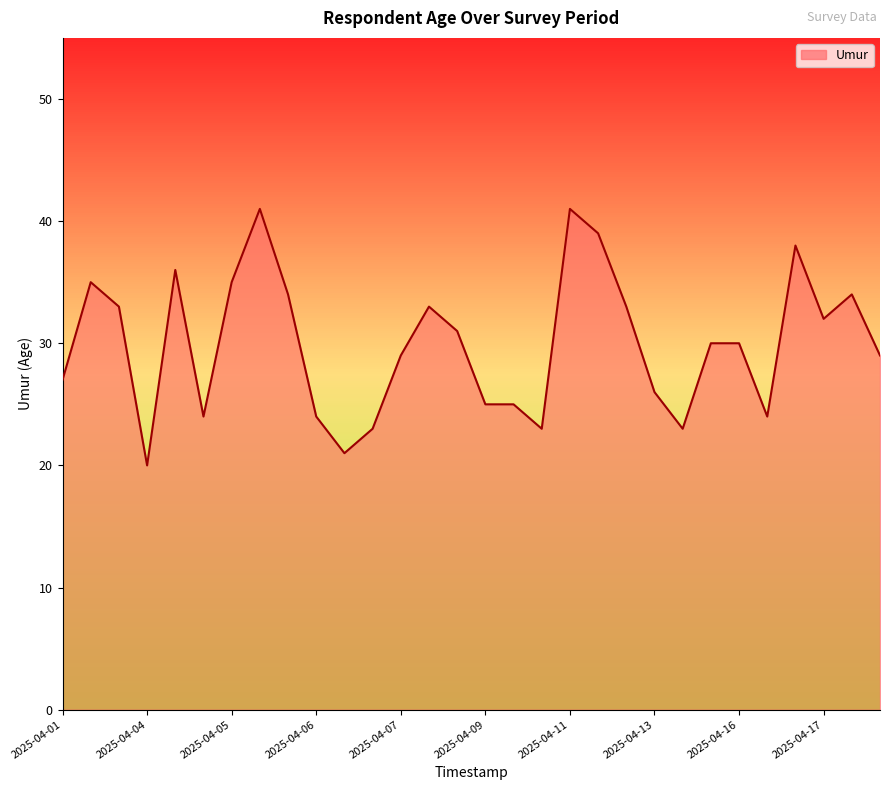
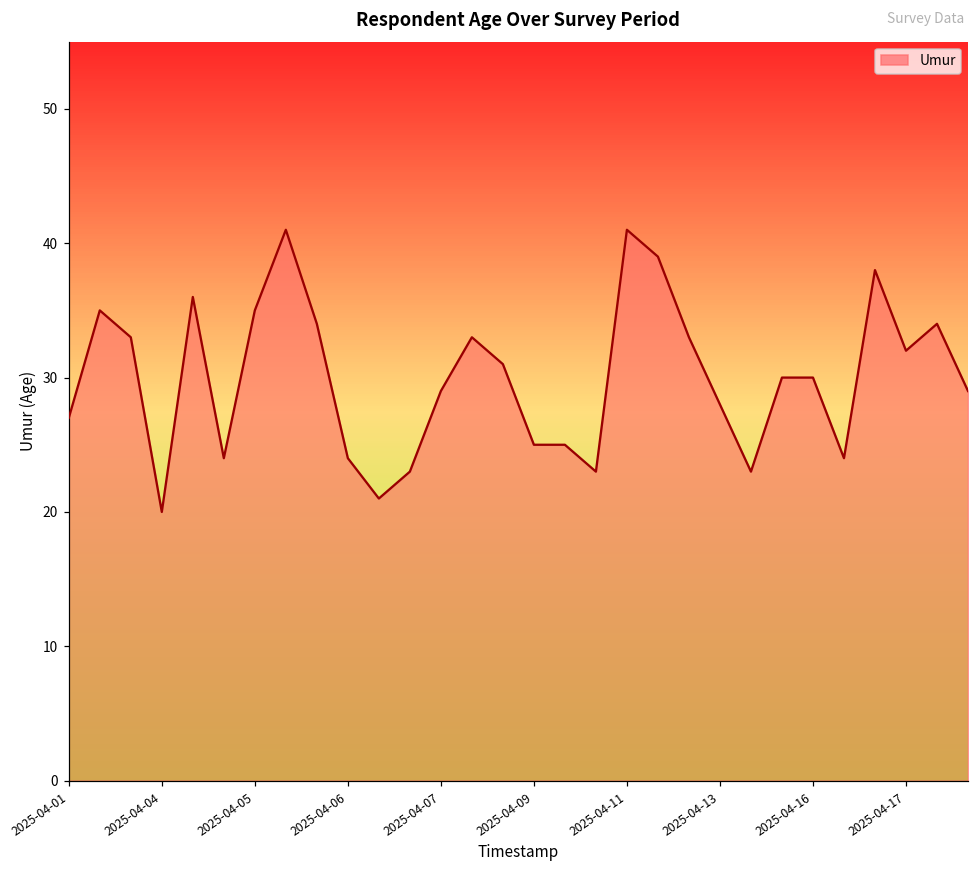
  {
    "2025-04-01": 27,
    "2025-04-09": 25,
-   "2025-04-13": 26
+   "2025-04-13": 28
  }
